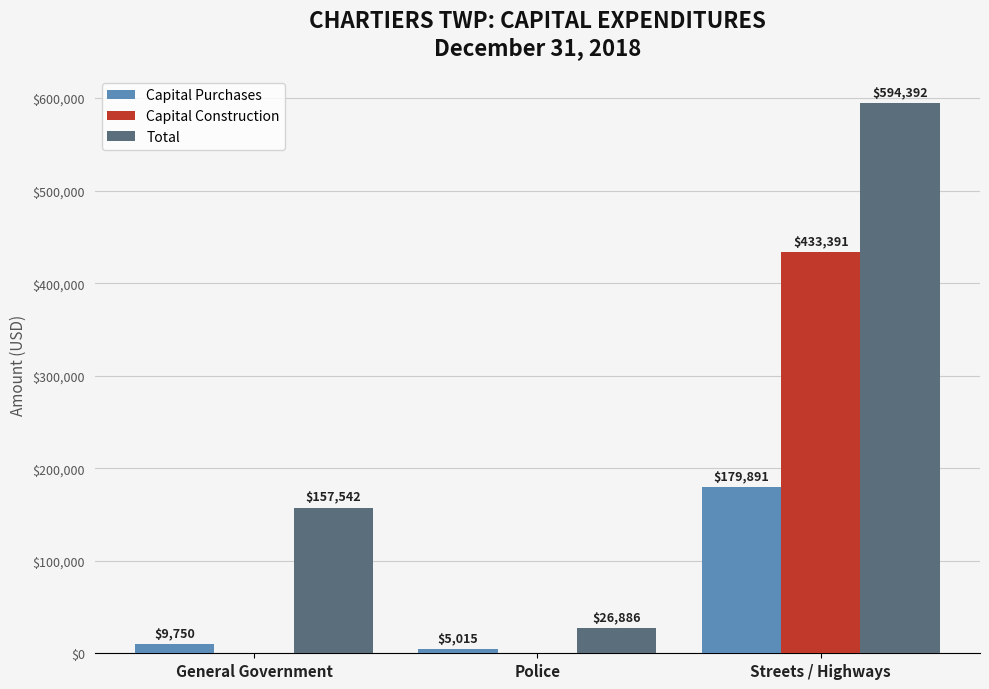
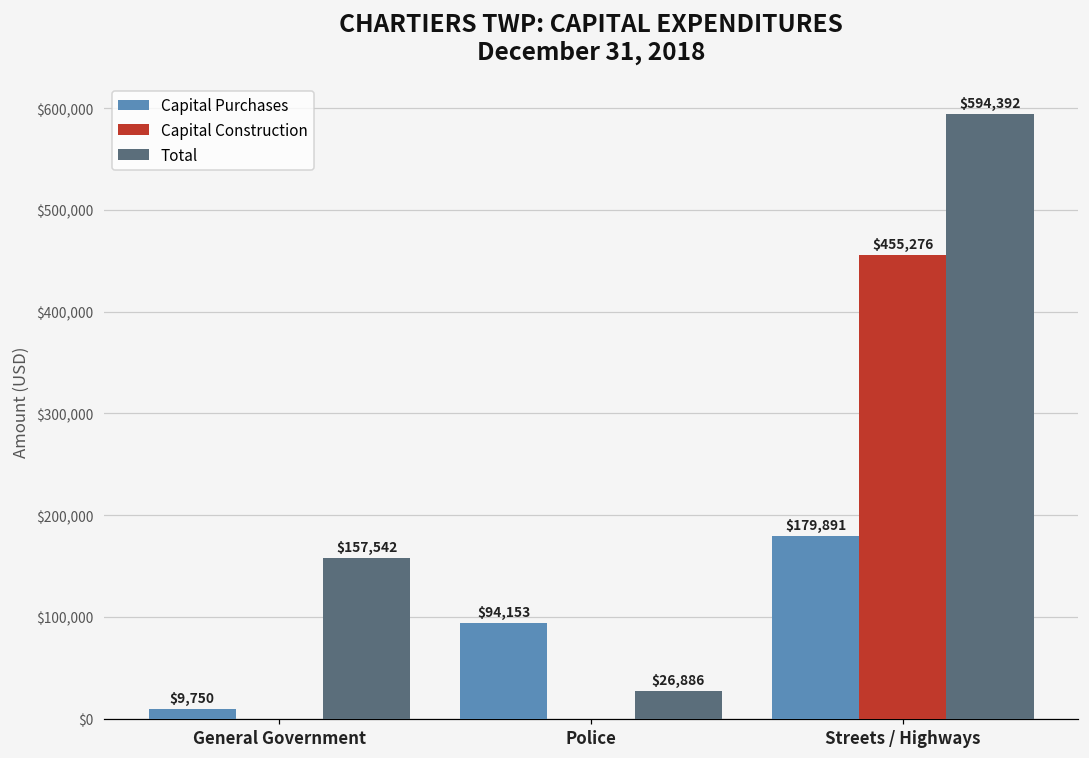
  {
    "Capital Purchases": {
      "General Government": "$9,750",
-     "Police": "$5,015",
+     "Police": "$94,153",
      "Streets / Highways": "$179,891"
    },
    "Capital Construction": {
-     "Streets / Highways": "$433,391"
+     "Streets / Highways": "$455,276"
    },
    "Total": {
      "General Government": "$157,542",
      "Police": "$26,886",
      "Streets / Highways": "$594,392"
    }
  }
